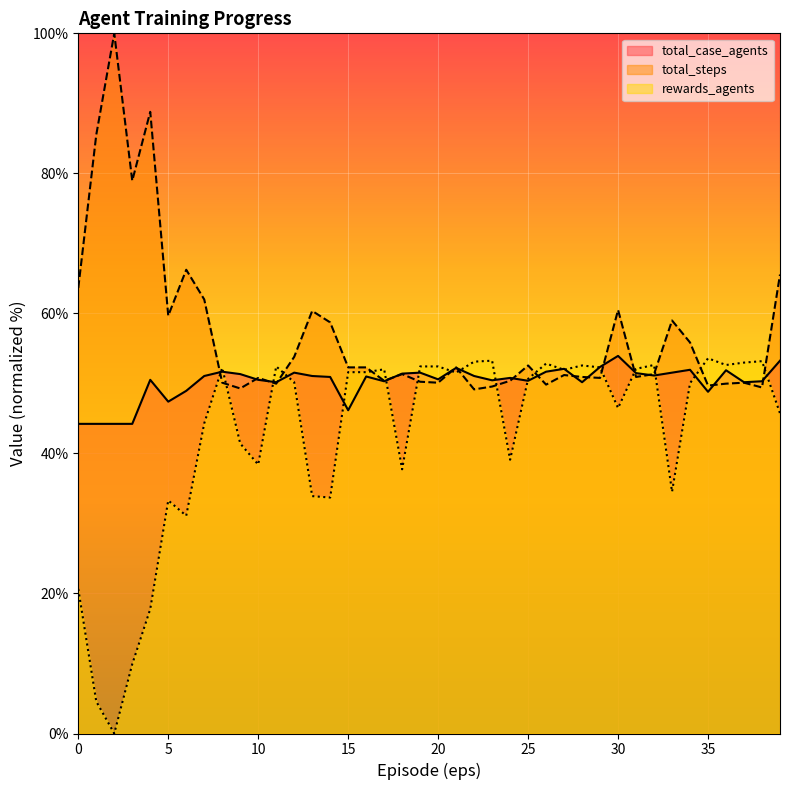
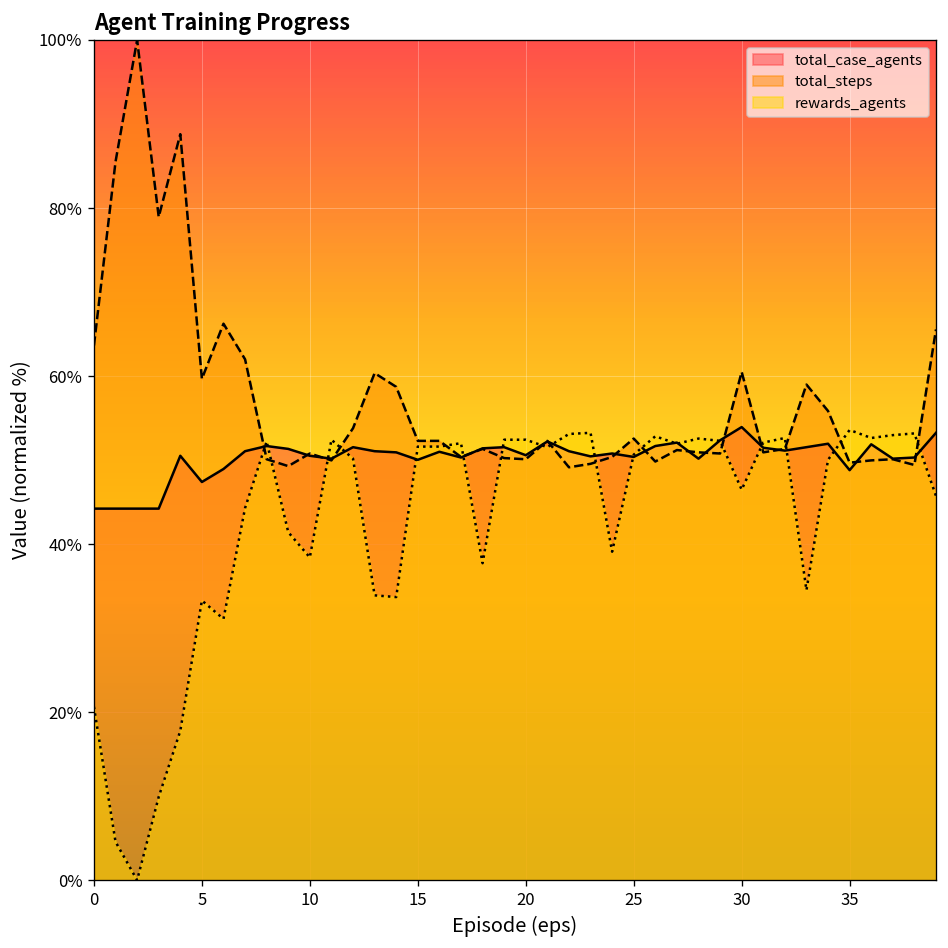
  {
    "total_case_agents": {
      "0": "44%",
      "5": "47%",
-     "15": "46%",
+     "15": "50%",
      "20": "51%",
      "30": "54%",
      "35": "49%"
    }
  }
